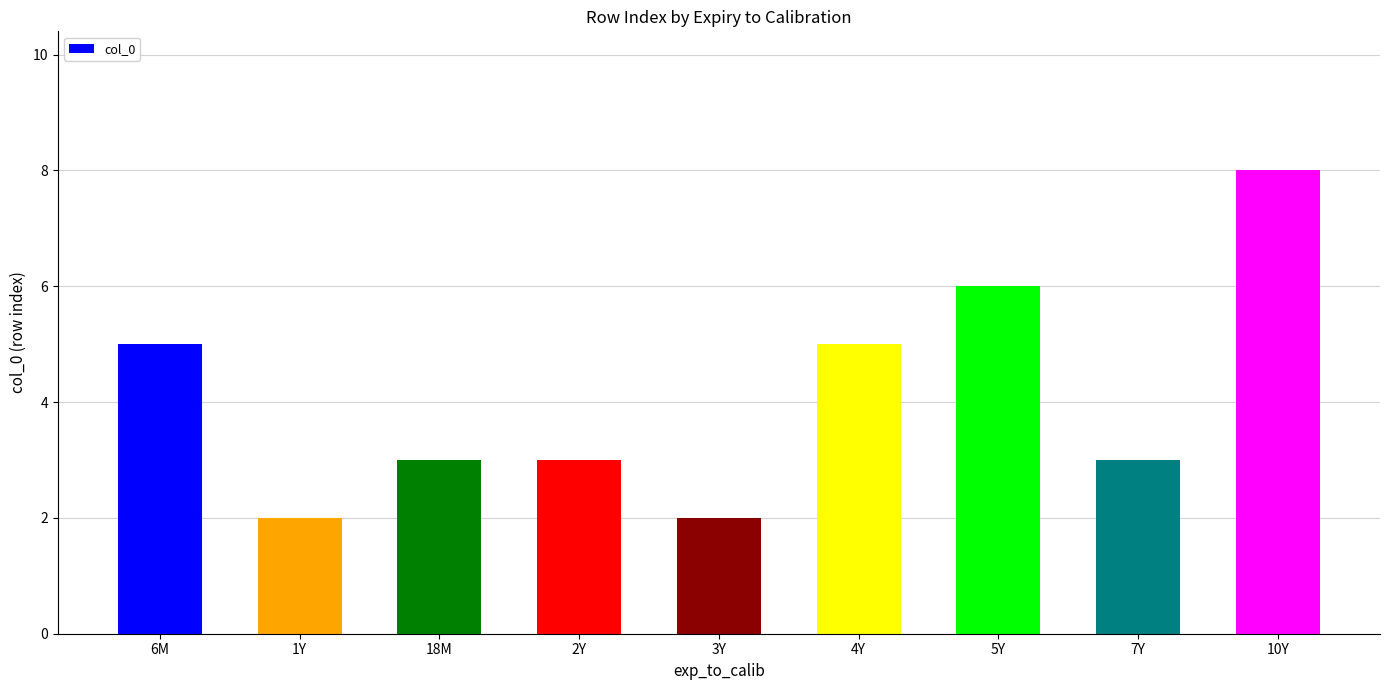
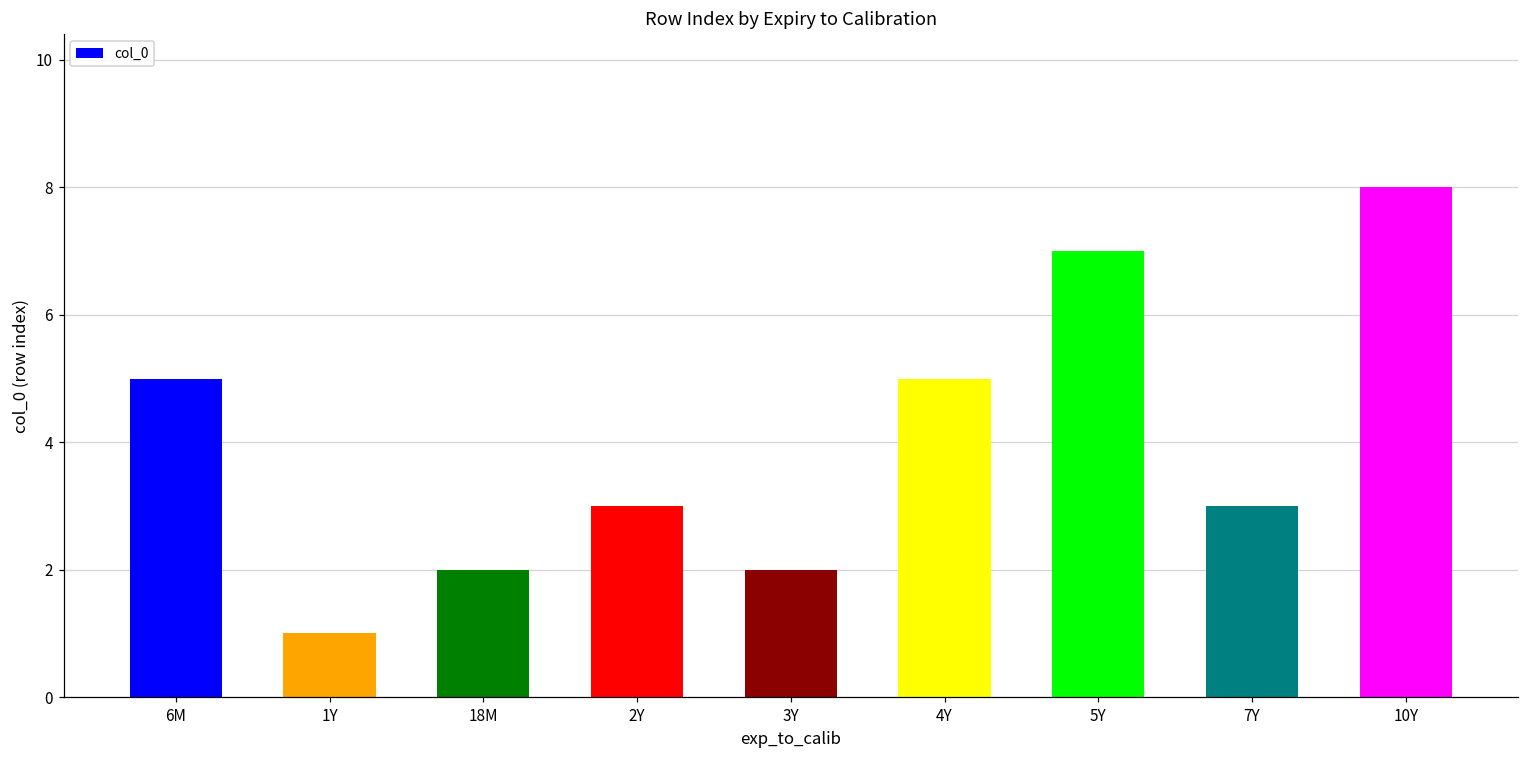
  {
    "6M": 5,
-   "1Y": 2,
-   "18M": 3,
+   "1Y": 1,
+   "18M": 2,
    "2Y": 3,
    "3Y": 2,
    "4Y": 5,
-   "5Y": 6,
+   "5Y": 7,
    "7Y": 3,
    "10Y": 8
  }
